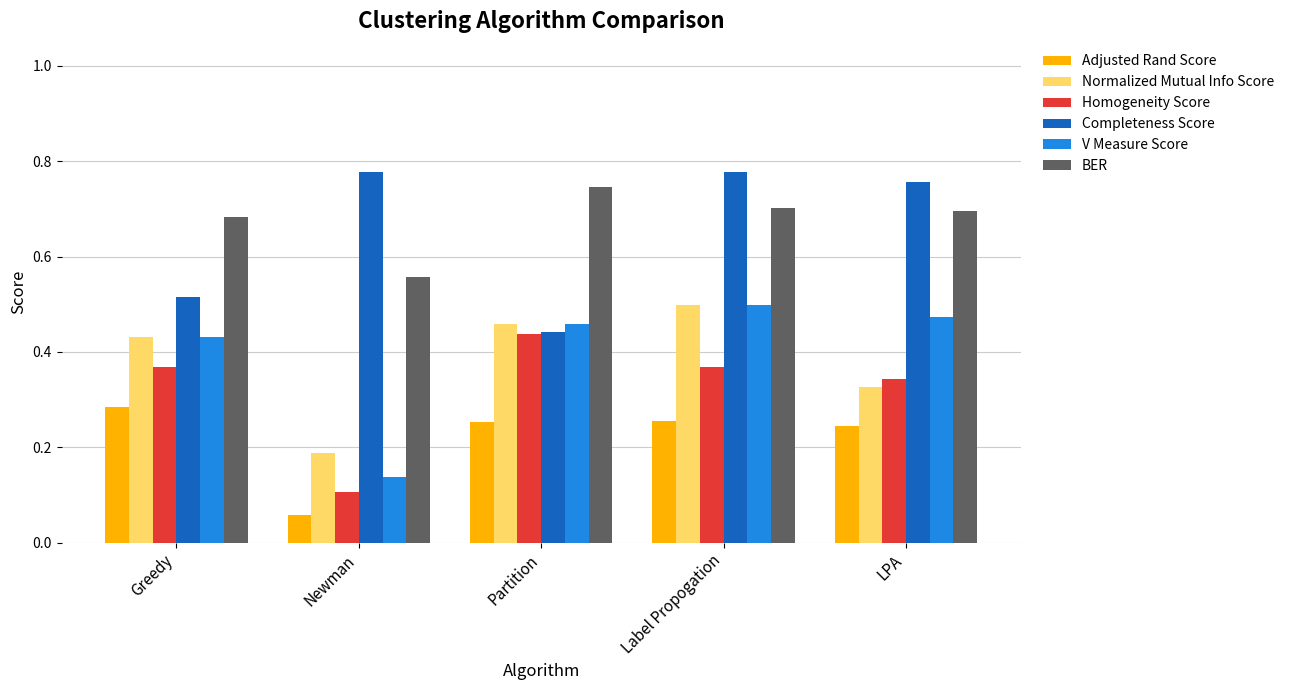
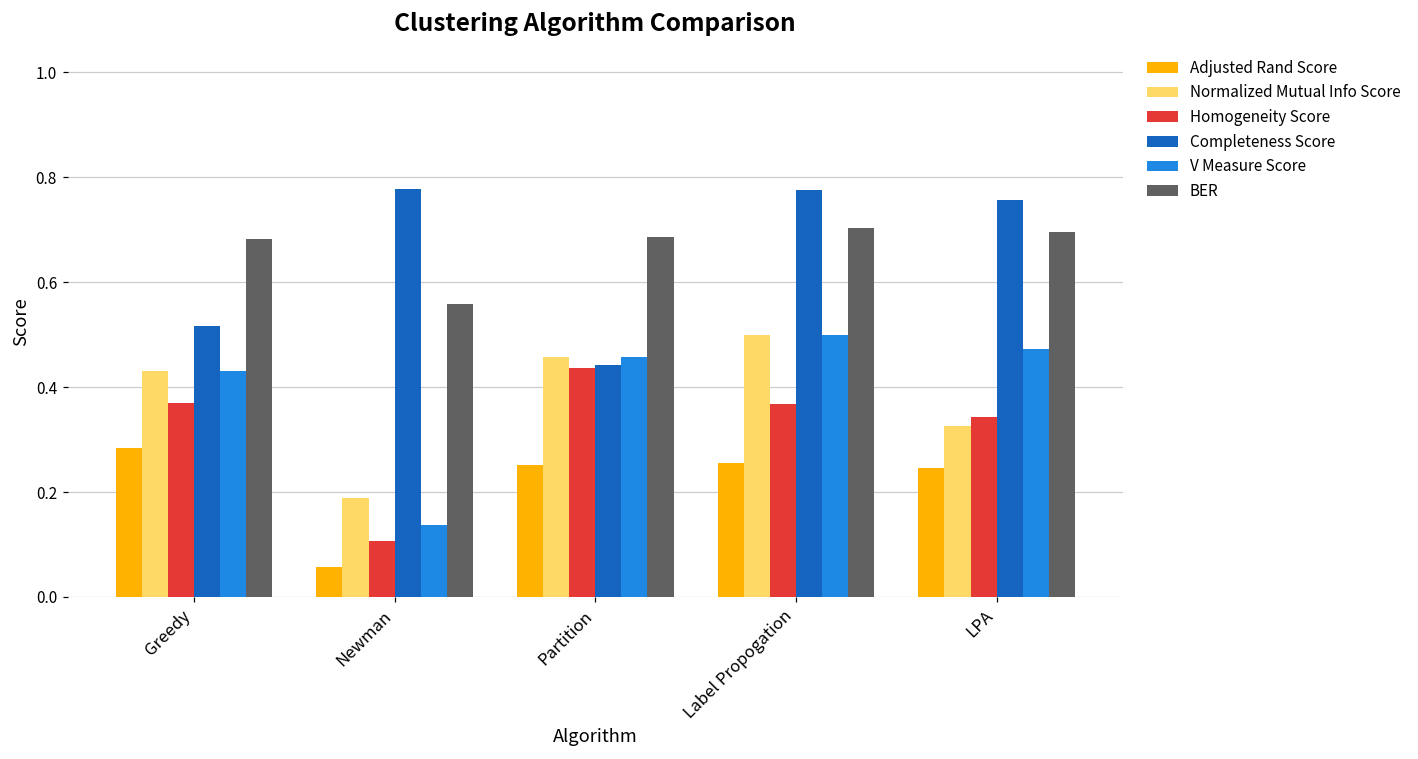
  {
    "Adjusted Rand Score": {
      "Greedy": 0.28,
      "Newman": 0.06,
      "Partition": 0.25,
      "Label Propogation": 0.26,
      "LPA": 0.25
    },
    "Normalized Mutual Info Score": {
      "Greedy": 0.43,
      "Newman": 0.19,
      "Partition": 0.46,
      "Label Propogation": 0.50,
      "LPA": 0.33
    },
    "Homogeneity Score": {
      "Greedy": 0.37,
      "Newman": 0.11,
      "Partition": 0.44,
      "Label Propogation": 0.37,
      "LPA": 0.34
    },
    "BER": {
      "Greedy": 0.68,
      "Newman": 0.56,
-     "Partition": 0.75,
+     "Partition": 0.69,
      "Label Propogation": 0.70,
      "LPA": 0.70
    }
  }
